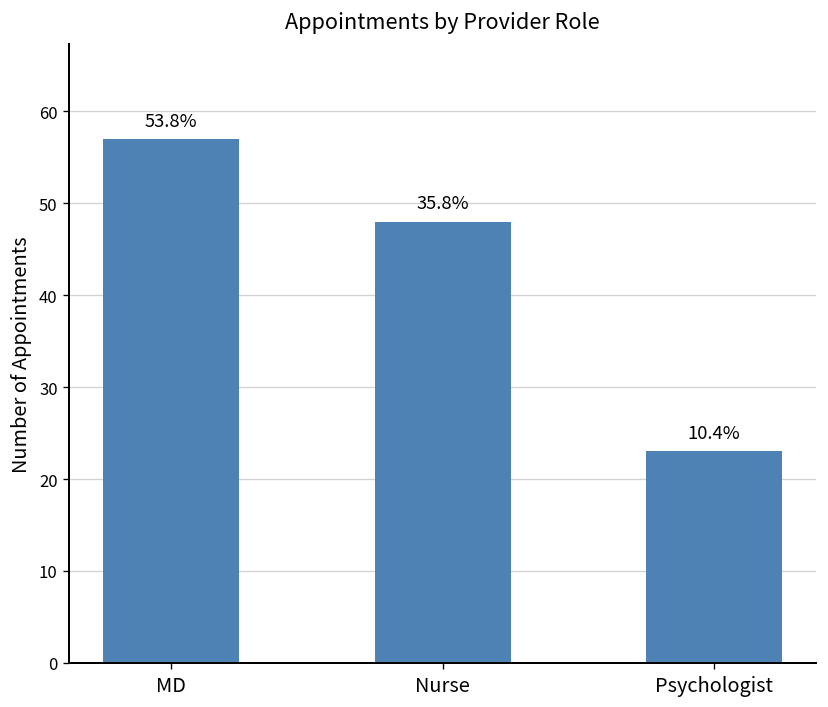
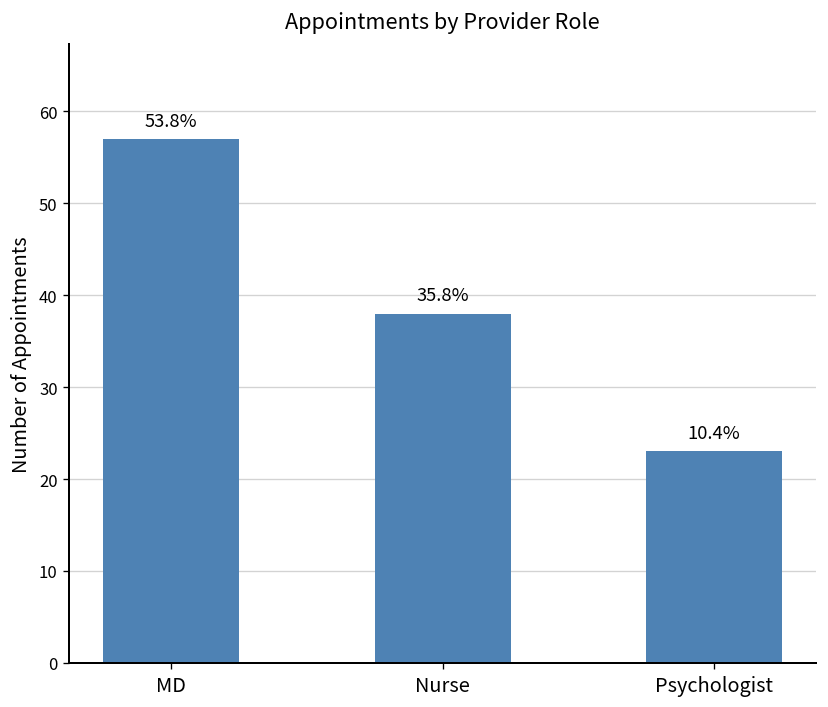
  {
-   "Nurse": 48
+   "Nurse": 38
  }
